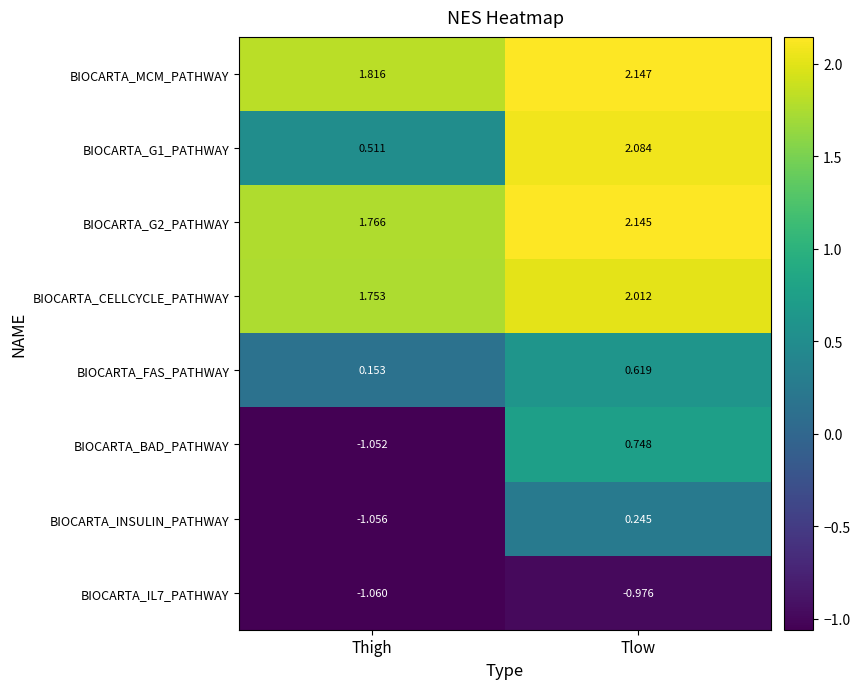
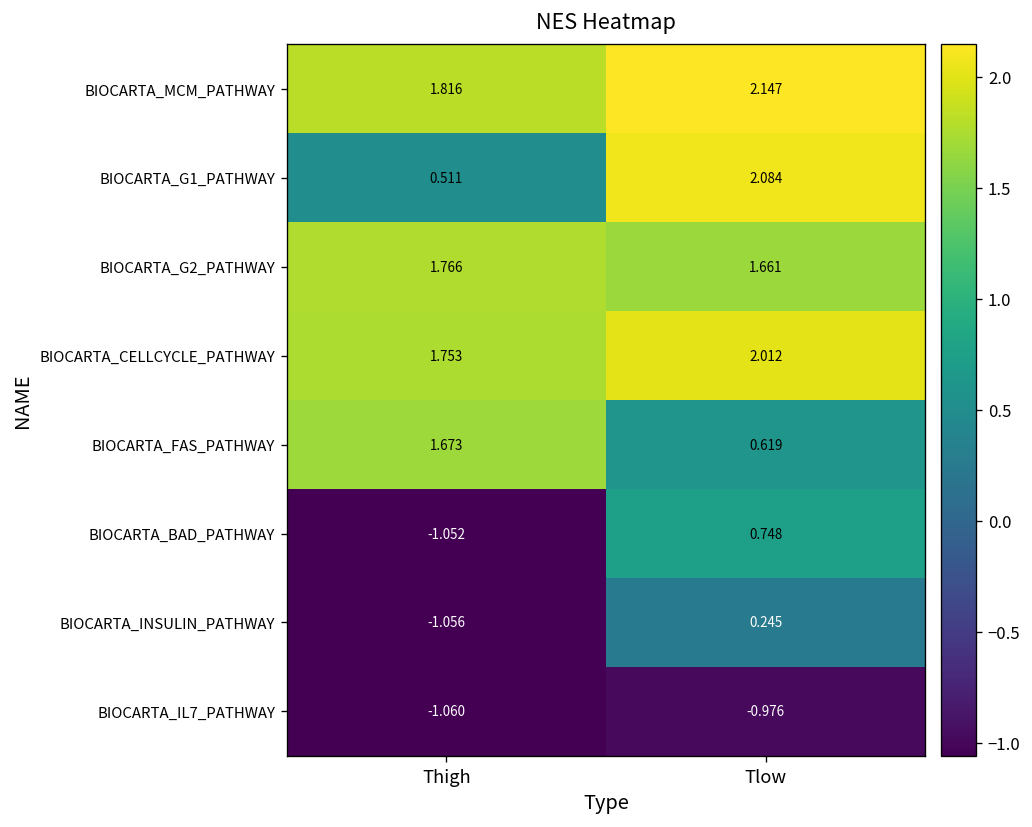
  {
    "BIOCARTA_MCM_PATHWAY": {
      "Thigh": 1.816,
      "Tlow": 2.147
    },
    "BIOCARTA_G1_PATHWAY": {
      "Thigh": 0.511,
      "Tlow": 2.084
    },
    "BIOCARTA_G2_PATHWAY": {
      "Thigh": 1.766,
-     "Tlow": 2.145
+     "Tlow": 1.661
    },
    "BIOCARTA_CELLCYCLE_PATHWAY": {
      "Thigh": 1.753,
      "Tlow": 2.012
    },
    "BIOCARTA_FAS_PATHWAY": {
-     "Thigh": 0.153,
+     "Thigh": 1.673,
      "Tlow": 0.619
    },
    "BIOCARTA_BAD_PATHWAY": {
      "Thigh": -1.052,
      "Tlow": 0.748
    },
    "BIOCARTA_INSULIN_PATHWAY": {
      "Thigh": -1.056,
      "Tlow": 0.245
    },
    "BIOCARTA_IL7_PATHWAY": {
      "Thigh": -1.060,
      "Tlow": -0.976
    }
  }
